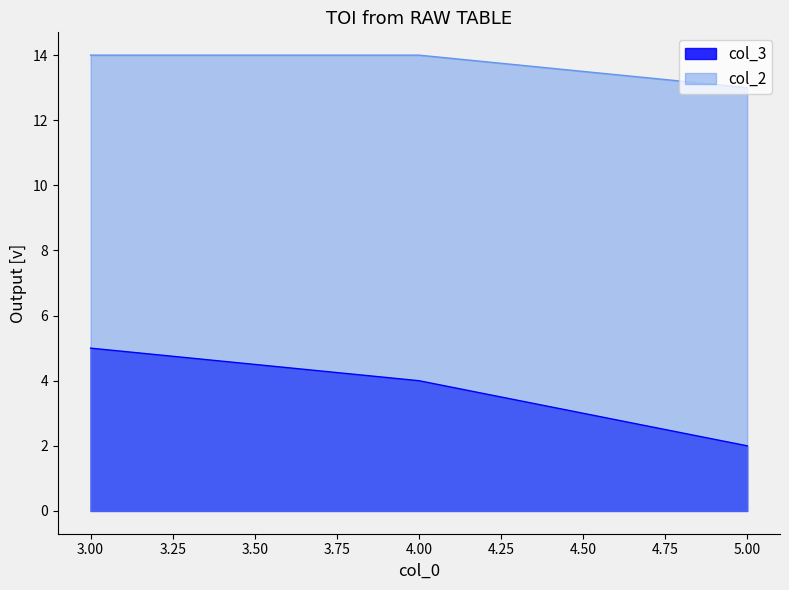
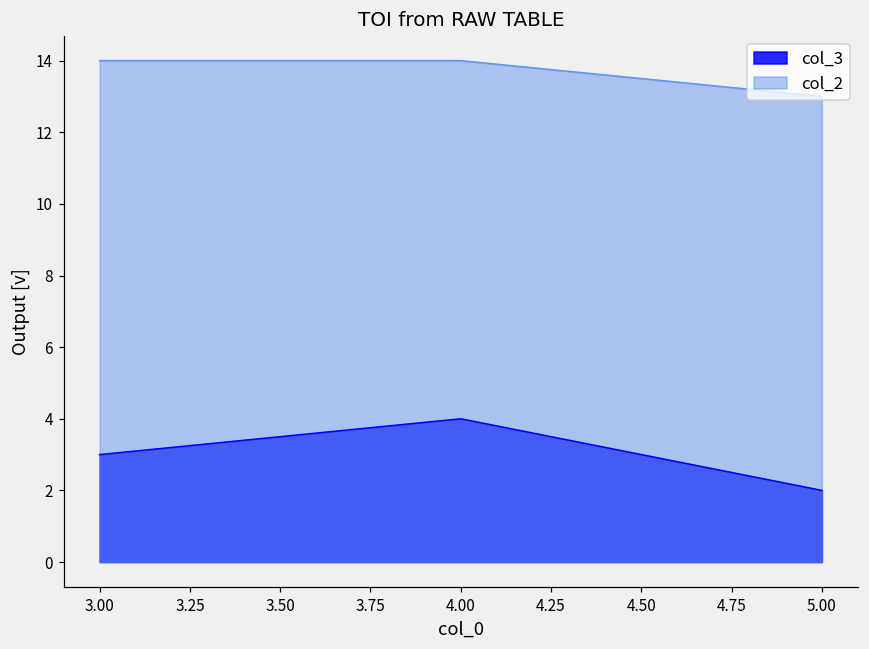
  {
    "col_3": {
-     "3.00": 5,
+     "3.00": 3,
      "4.00": 4,
      "5.00": 2
    },
    "col_2": {
      "3.00": 14,
      "4.00": 14
    }
  }
